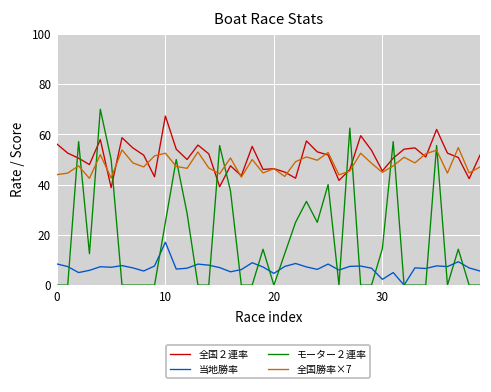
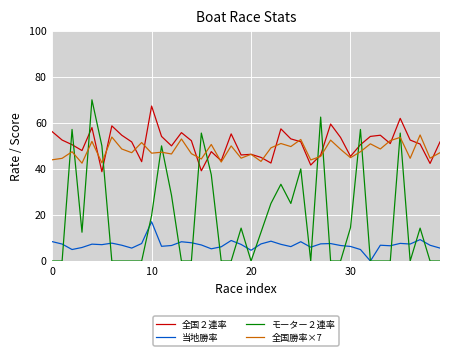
  {
    "全国２連率": {
      "0": 56,
      "10": 67
    },
    "当地勝率": {
      "0": 8,
      "10": 17,
      "20": 5,
-     "30": 2
+     "30": 6
    },
    "モーター２連率": {
      "0": 0,
-     "10": 25,
+     "10": 20,
      "20": 0,
      "30": 15
    },
    "全国勝率×7": {
      "0": 44,
-     "10": 53
+     "10": 47
    }
  }
